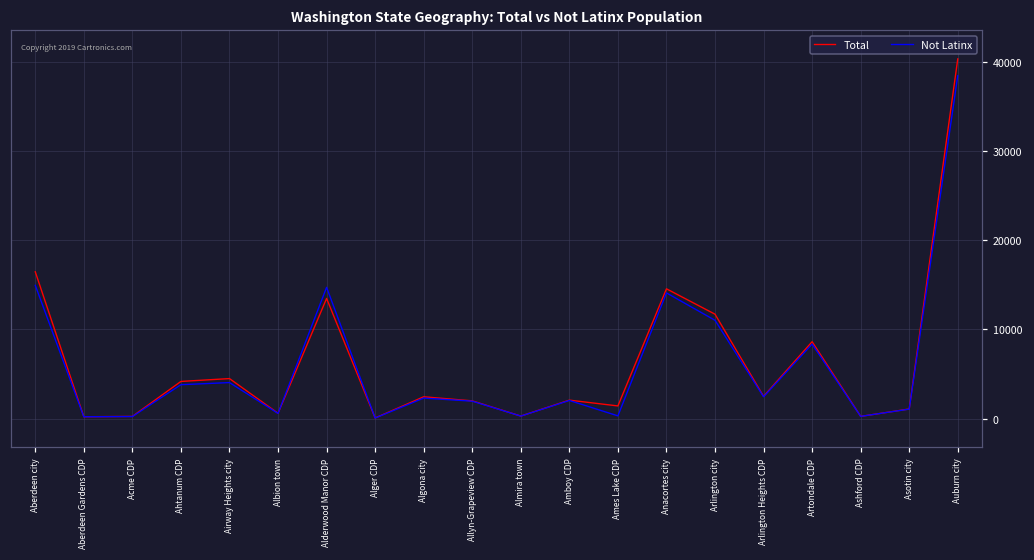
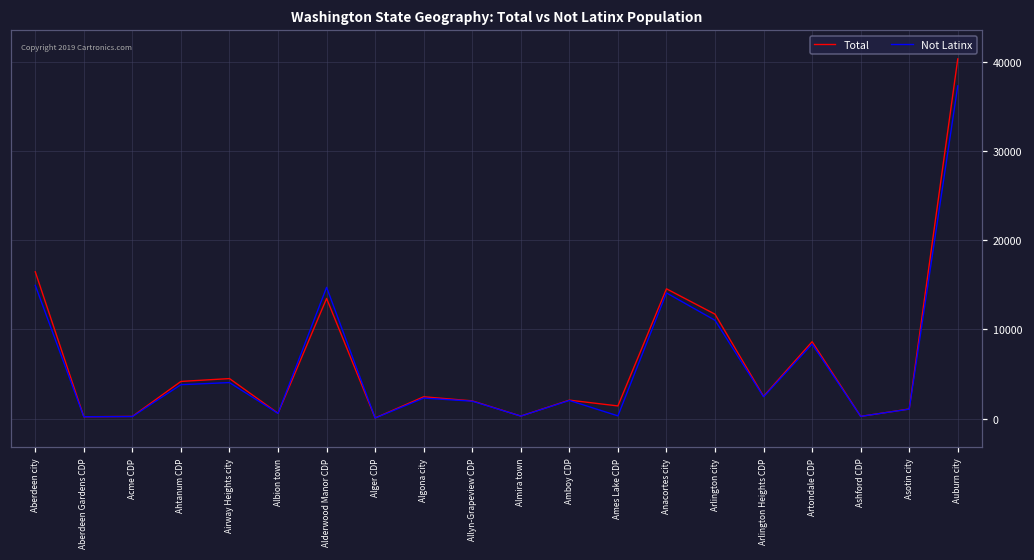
  {
    "Total": {
      "Aberdeen city": 16000,
      "Ahtanum CDP": 4000,
      "Airway Heights city": 5000,
      "Alderwood Manor CDP": 13000,
      "Ames Lake CDP": 1000,
      "Anacortes city": 15000,
      "Arlington city": 12000,
      "Auburn city": 40000
    },
    "Not Latinx": {
      "Aberdeen city": 15000,
      "Ahtanum CDP": 4000,
      "Airway Heights city": 4000,
      "Alderwood Manor CDP": 15000,
      "Ames Lake CDP": 0,
      "Anacortes city": 14000,
      "Arlington city": 11000,
-     "Auburn city": 38000
+     "Auburn city": 37000
    }
  }
